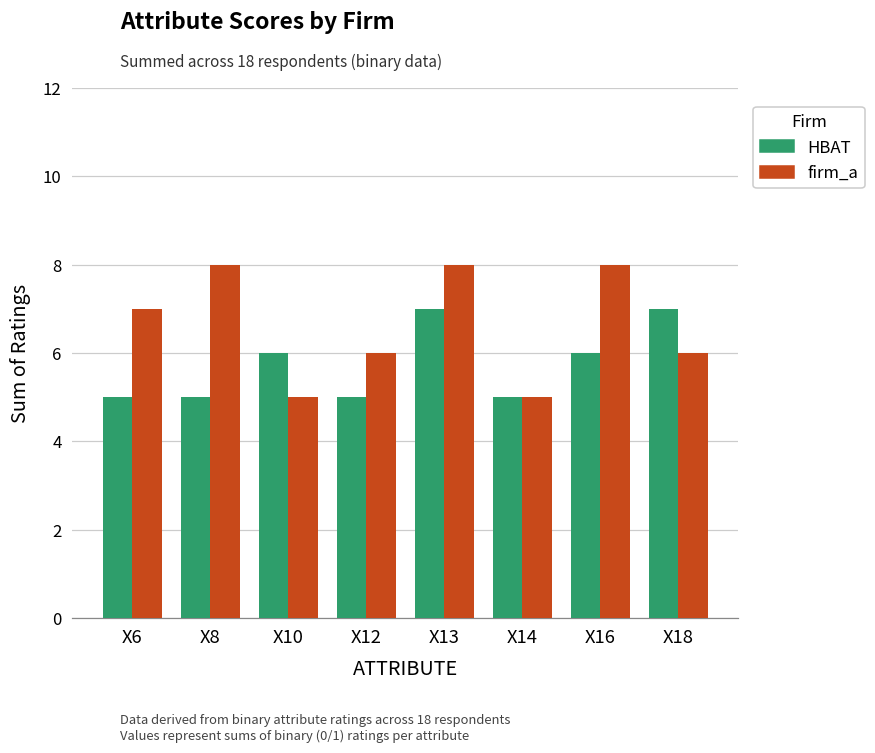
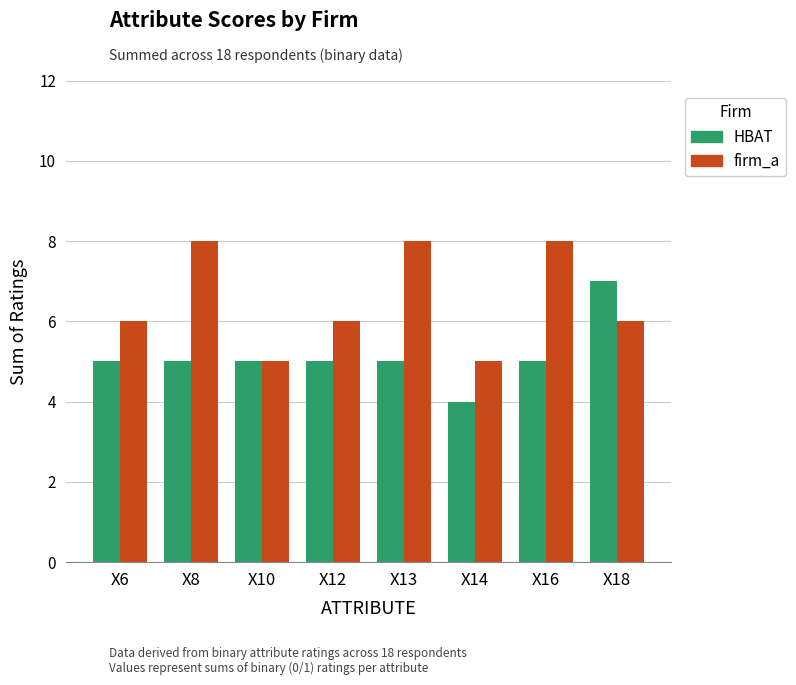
  {
    "HBAT": {
      "X6": 5,
      "X8": 5,
-     "X10": 6,
+     "X10": 5,
      "X12": 5,
-     "X13": 7,
-     "X14": 5,
-     "X16": 6,
+     "X13": 5,
+     "X14": 4,
+     "X16": 5,
      "X18": 7
    },
    "firm_a": {
-     "X6": 7,
+     "X6": 6,
      "X8": 8,
      "X10": 5,
      "X12": 6,
      "X13": 8,
      "X14": 5,
      "X16": 8,
      "X18": 6
    }
  }
